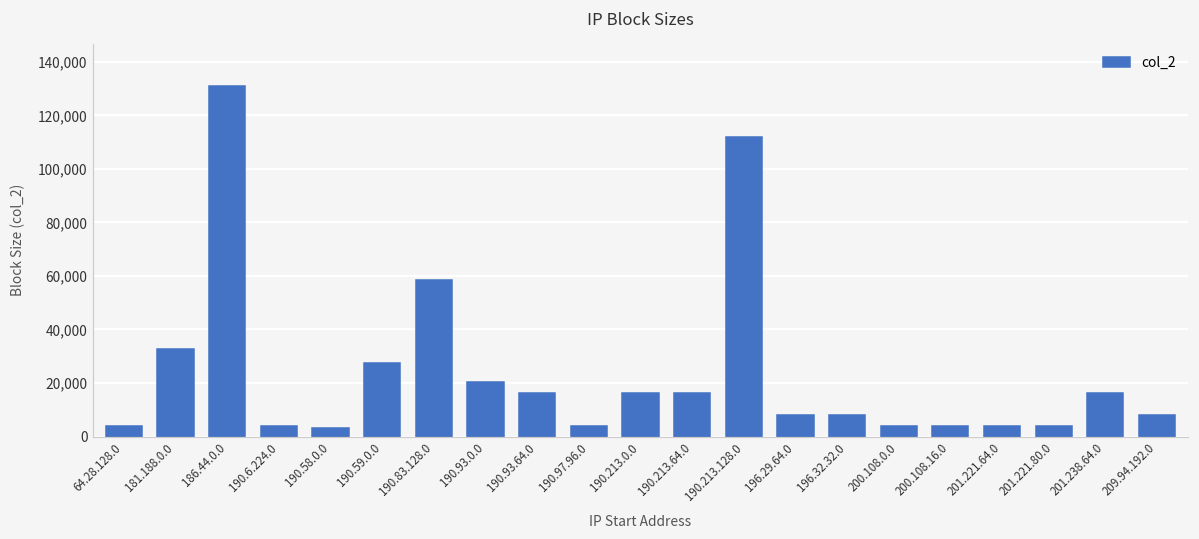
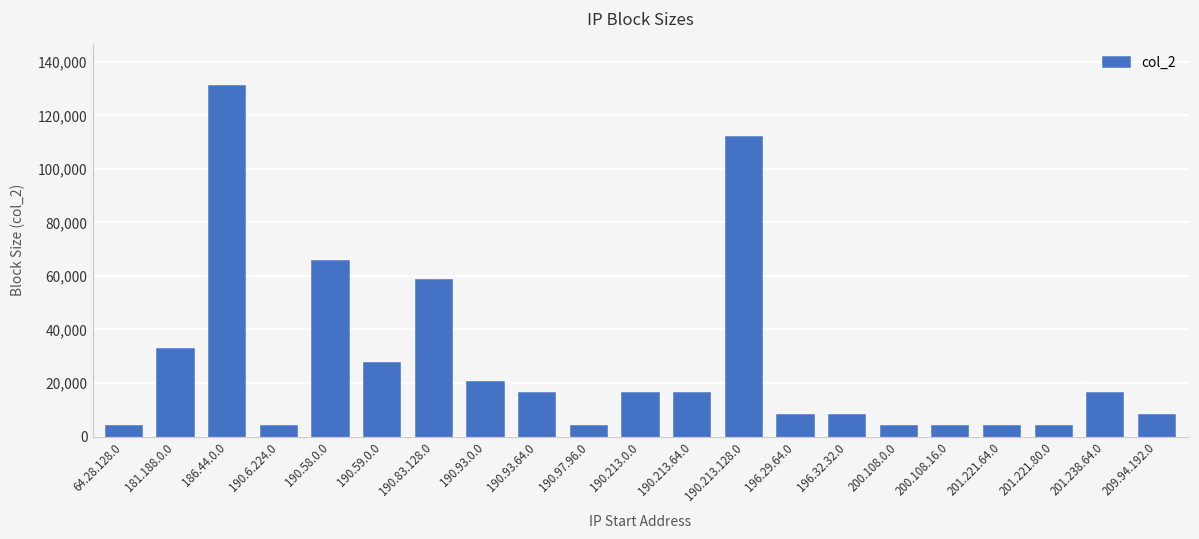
  {
    "64.28.128.0": "4,000",
    "181.188.0.0": "33,000",
    "186.44.0.0": "131,000",
    "190.6.224.0": "4,000",
-   "190.58.0.0": "3,000",
+   "190.58.0.0": "66,000",
    "190.59.0.0": "27,000",
    "190.83.128.0": "58,000",
    "190.93.0.0": "20,000",
    "190.93.64.0": "16,000",
    "190.97.96.0": "4,000",
    "190.213.0.0": "16,000",
    "190.213.64.0": "16,000",
    "190.213.128.0": "112,000",
    "196.29.64.0": "8,000",
    "196.32.32.0": "8,000",
    "200.108.0.0": "4,000",
    "200.108.16.0": "4,000",
    "201.221.64.0": "4,000",
    "201.221.80.0": "4,000",
    "201.238.64.0": "16,000",
    "209.94.192.0": "8,000"
  }
